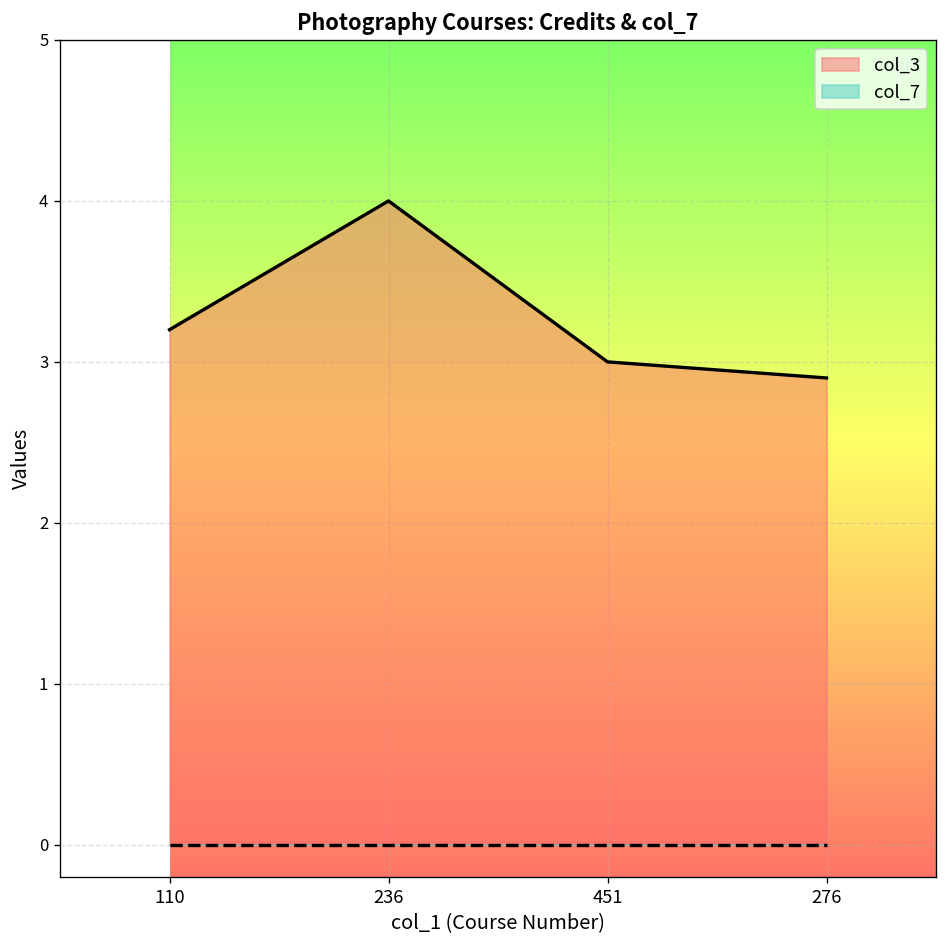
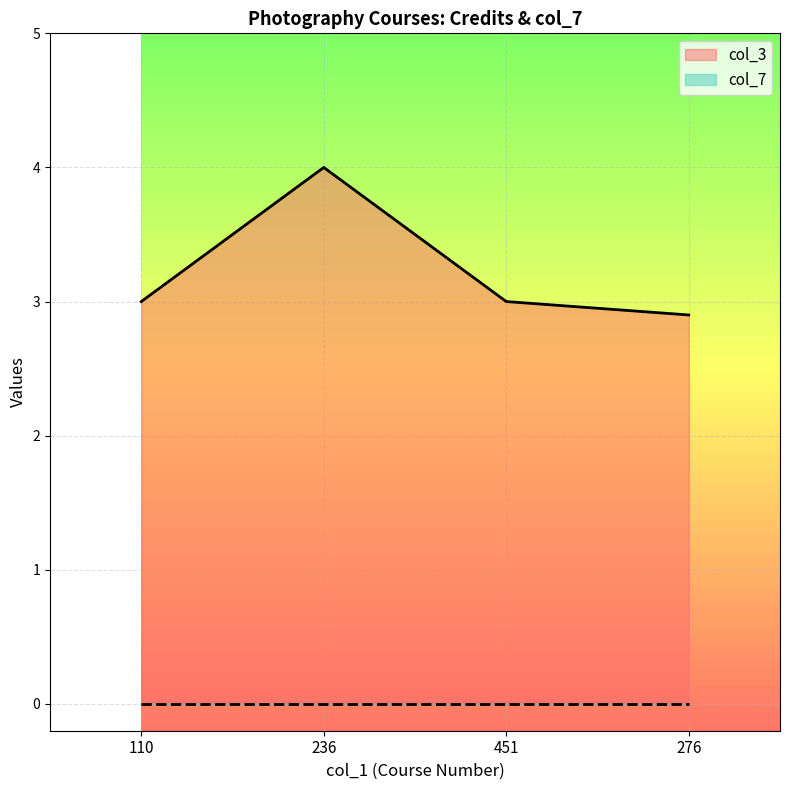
  {
    "col_3": {
-     "110": 3.2,
+     "110": 3.0,
      "236": 4.0,
      "451": 3.0,
      "276": 2.9
    },
    "col_7": {
      "110": 0.0,
      "236": 0.0,
      "451": 0.0,
      "276": 0.0
    }
  }
